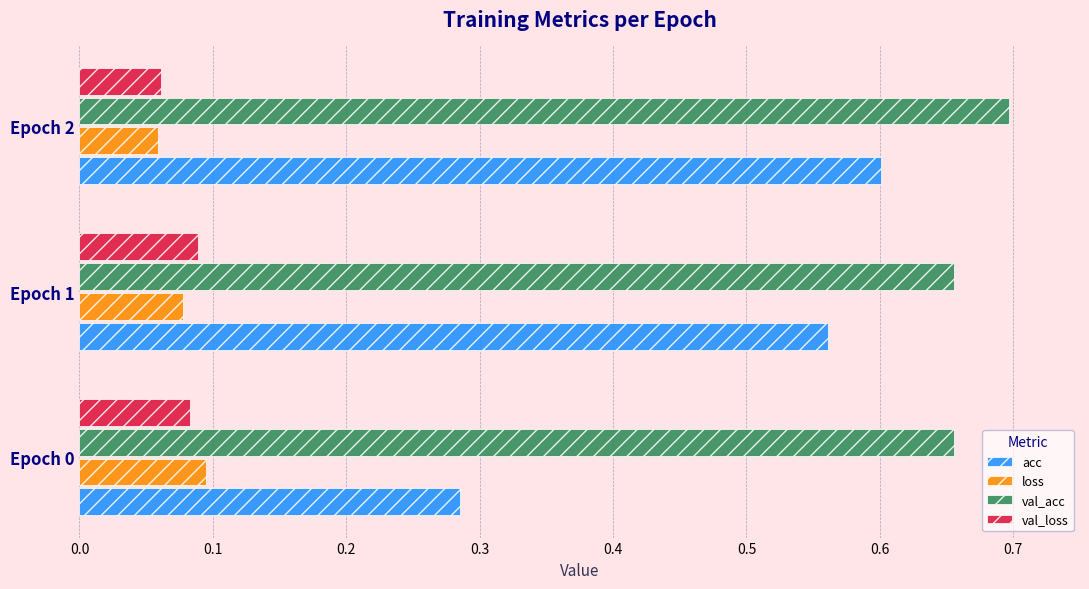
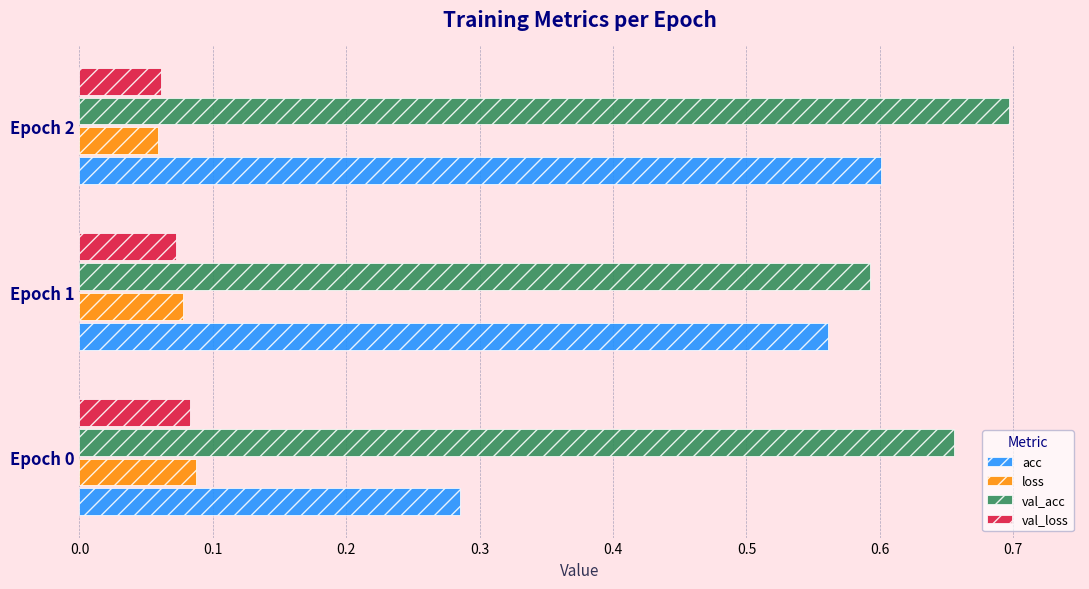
  {
    "acc": {
      "Epoch 2": 0.601,
      "Epoch 1": 0.561,
      "Epoch 0": 0.285
    },
    "loss": {
      "Epoch 2": 0.059,
      "Epoch 1": 0.078,
-     "Epoch 0": 0.095
+     "Epoch 0": 0.087
    },
    "val_acc": {
      "Epoch 2": 0.697,
-     "Epoch 1": 0.656,
+     "Epoch 1": 0.592,
      "Epoch 0": 0.656
    },
    "val_loss": {
      "Epoch 2": 0.061,
-     "Epoch 1": 0.089,
+     "Epoch 1": 0.072,
      "Epoch 0": 0.083
    }
  }
